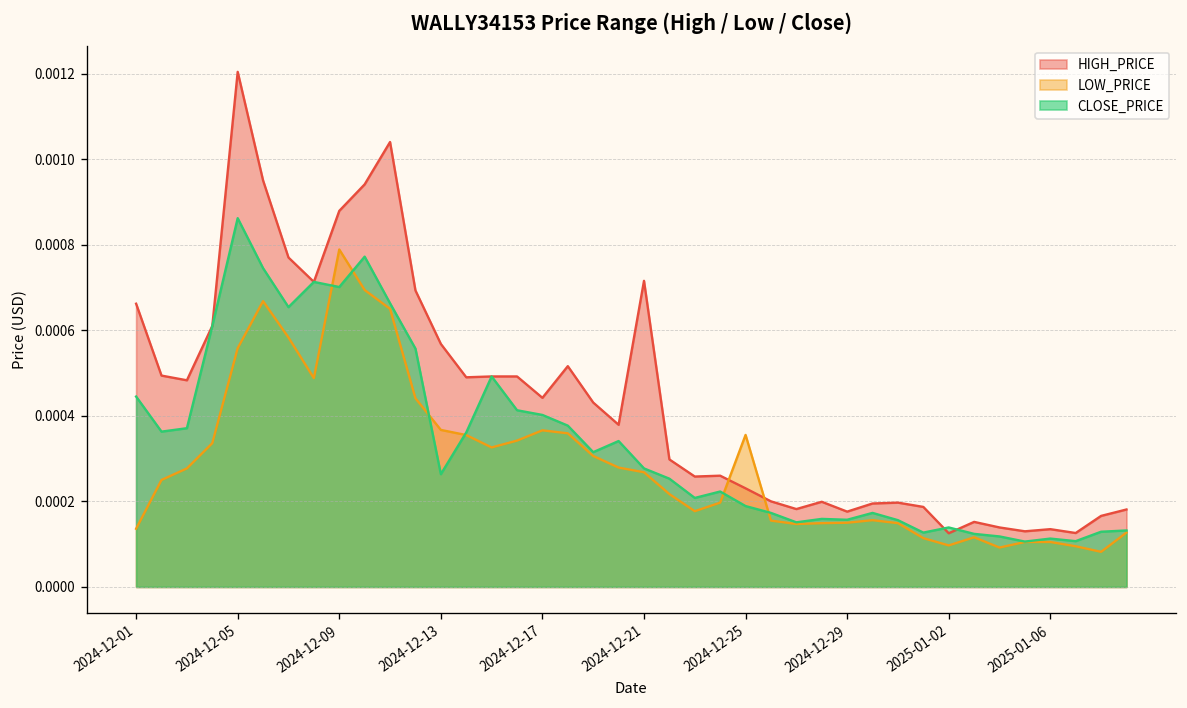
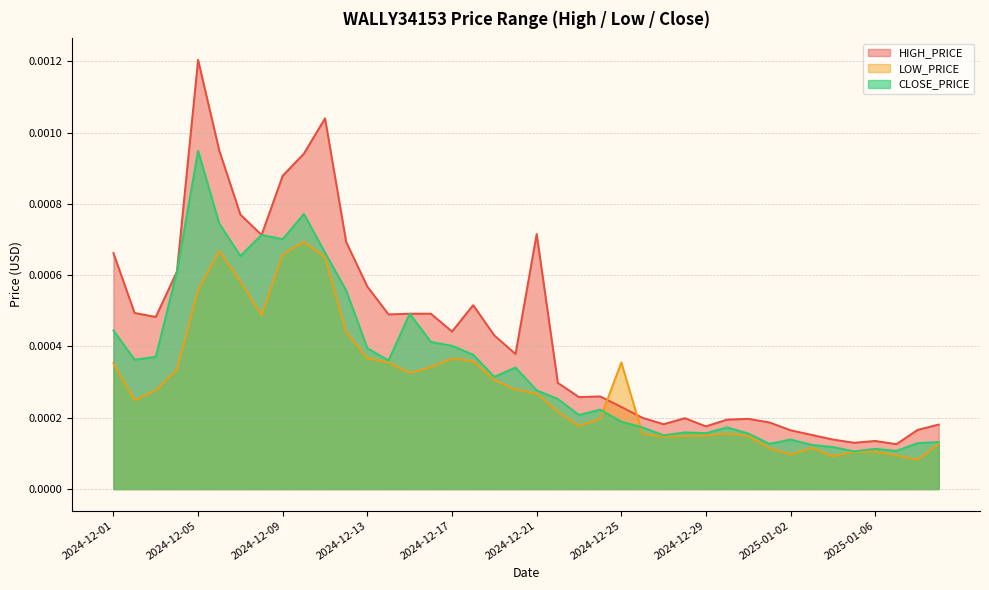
  {
    "HIGH_PRICE": {
      "2024-12-01": 0.00066,
      "2024-12-05": 0.00120,
      "2024-12-09": 0.00088,
      "2024-12-13": 0.00057,
      "2024-12-17": 0.00044,
      "2024-12-21": 0.00072,
      "2024-12-25": 0.00023,
      "2024-12-29": 0.00018,
-     "2025-01-02": 0.00013,
+     "2025-01-02": 0.00017,
      "2025-01-06": 0.00013
    },
    "LOW_PRICE": {
-     "2024-12-01": 0.00014,
+     "2024-12-01": 0.00035,
      "2024-12-05": 0.00056,
-     "2024-12-09": 0.00079,
+     "2024-12-09": 0.00066,
      "2024-12-13": 0.00037,
      "2024-12-17": 0.00037,
      "2024-12-21": 0.00027,
      "2024-12-25": 0.00036,
      "2025-01-02": 0.00010,
      "2025-01-06": 0.00010
    },
    "CLOSE_PRICE": {
      "2024-12-01": 0.00045,
-     "2024-12-05": 0.00086,
+     "2024-12-05": 0.00095,
      "2024-12-09": 0.00070,
-     "2024-12-13": 0.00026,
+     "2024-12-13": 0.00040,
      "2024-12-17": 0.00040,
      "2024-12-21": 0.00028,
      "2024-12-25": 0.00019,
      "2025-01-02": 0.00014,
      "2025-01-06": 0.00011
    }
  }
